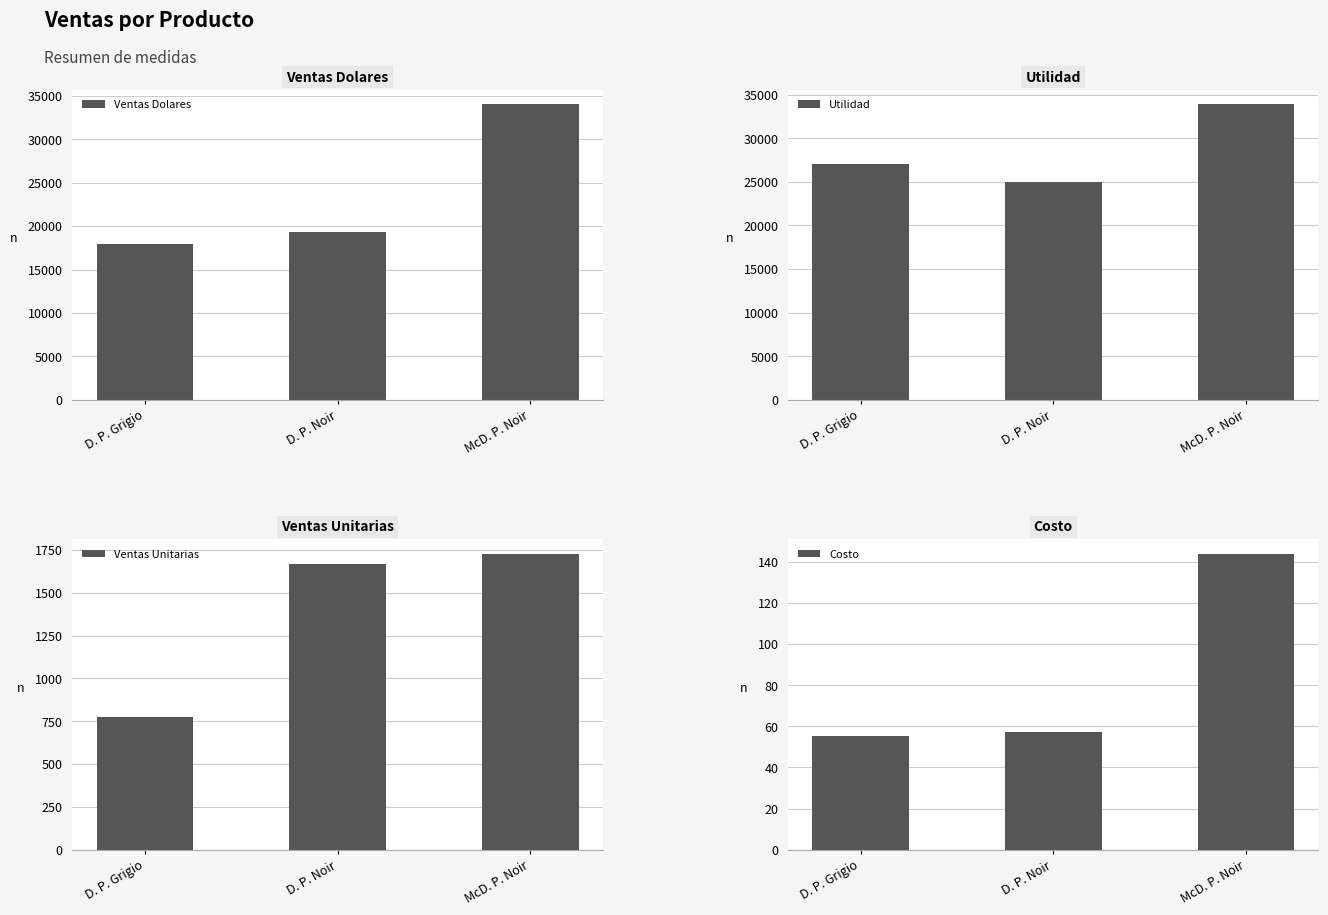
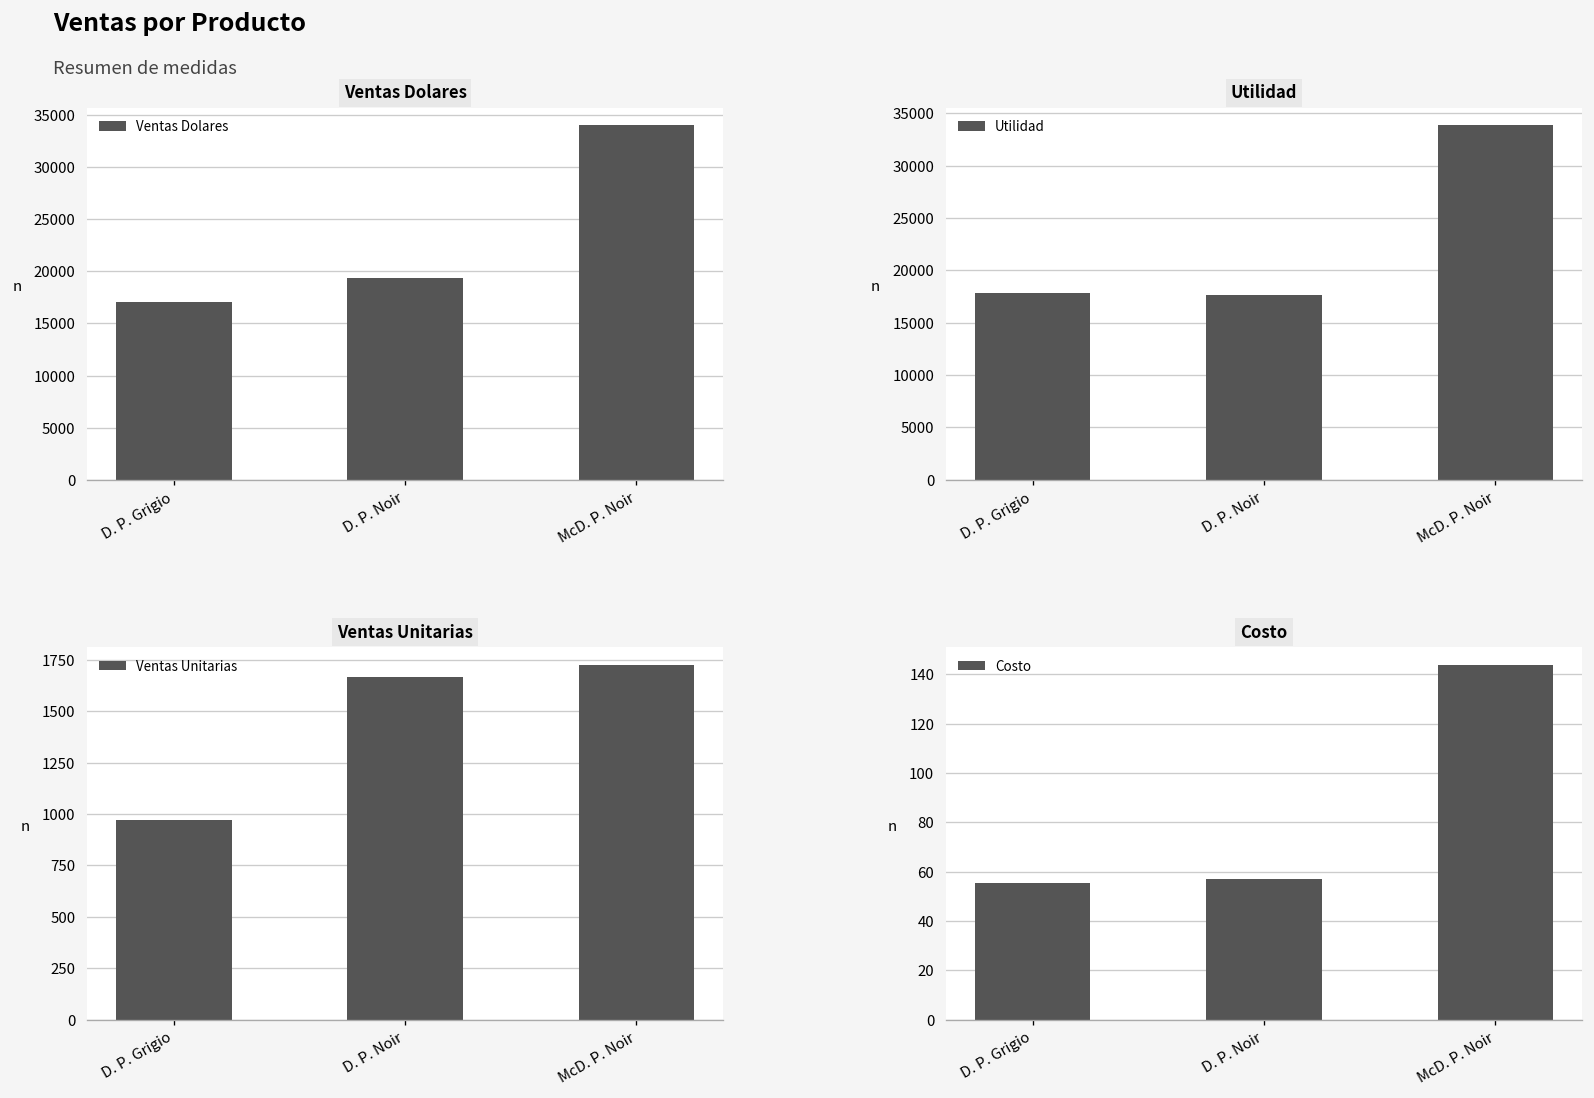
  {
    "Ventas Dolares": {
-     "D. P. Grigio": 18000,
+     "D. P. Grigio": 17000,
      "D. P. Noir": 19000,
      "McD. P. Noir": 34000
    },
    "Utilidad": {
-     "D. P. Grigio": 27000,
-     "D. P. Noir": 25000,
+     "D. P. Grigio": 18000,
+     "D. P. Noir": 18000,
      "McD. P. Noir": 34000
    },
    "Ventas Unitarias": {
-     "D. P. Grigio": 780,
+     "D. P. Grigio": 970,
      "D. P. Noir": 1670,
      "McD. P. Noir": 1730
    },
    "Costo": {
      "D. P. Grigio": 55,
      "D. P. Noir": 57,
      "McD. P. Noir": 144
    }
  }
